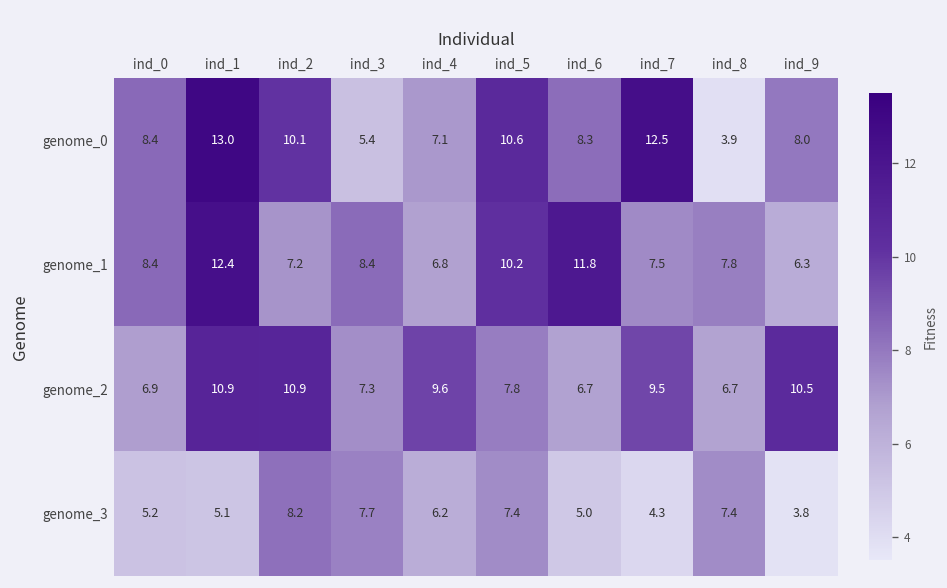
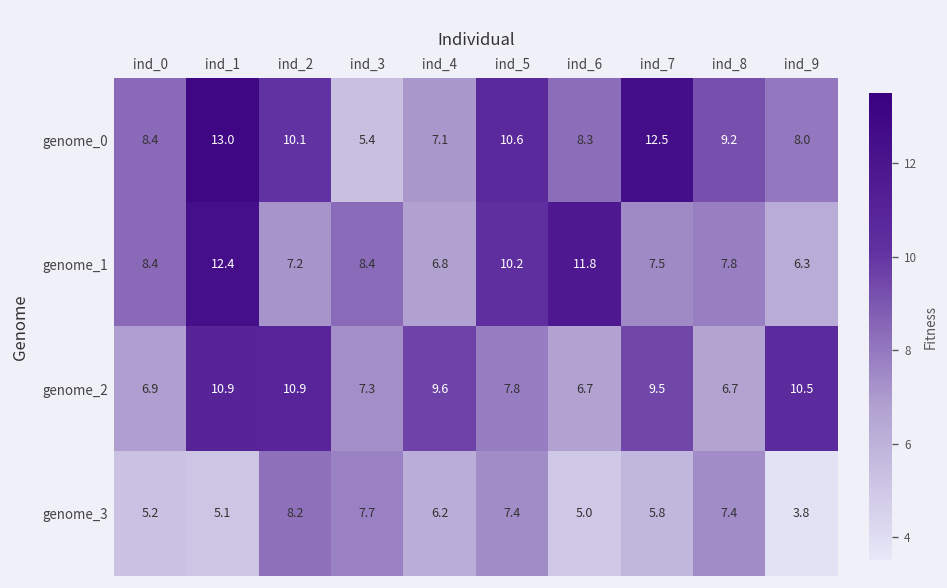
  {
    "genome_0": {
      "ind_0": 8.4,
      "ind_1": 13.0,
      "ind_2": 10.1,
      "ind_3": 5.4,
      "ind_4": 7.1,
      "ind_5": 10.6,
      "ind_6": 8.3,
      "ind_7": 12.5,
-     "ind_8": 3.9,
+     "ind_8": 9.2,
      "ind_9": 8.0
    },
    "genome_1": {
      "ind_0": 8.4,
      "ind_1": 12.4,
      "ind_2": 7.2,
      "ind_3": 8.4,
      "ind_4": 6.8,
      "ind_5": 10.2,
      "ind_6": 11.8,
      "ind_7": 7.5,
      "ind_8": 7.8,
      "ind_9": 6.3
    },
    "genome_2": {
      "ind_0": 6.9,
      "ind_1": 10.9,
      "ind_2": 10.9,
      "ind_3": 7.3,
      "ind_4": 9.6,
      "ind_5": 7.8,
      "ind_6": 6.7,
      "ind_7": 9.5,
      "ind_8": 6.7,
      "ind_9": 10.5
    },
    "genome_3": {
      "ind_0": 5.2,
      "ind_1": 5.1,
      "ind_2": 8.2,
      "ind_3": 7.7,
      "ind_4": 6.2,
      "ind_5": 7.4,
      "ind_6": 5.0,
-     "ind_7": 4.3,
+     "ind_7": 5.8,
      "ind_8": 7.4,
      "ind_9": 3.8
    }
  }
